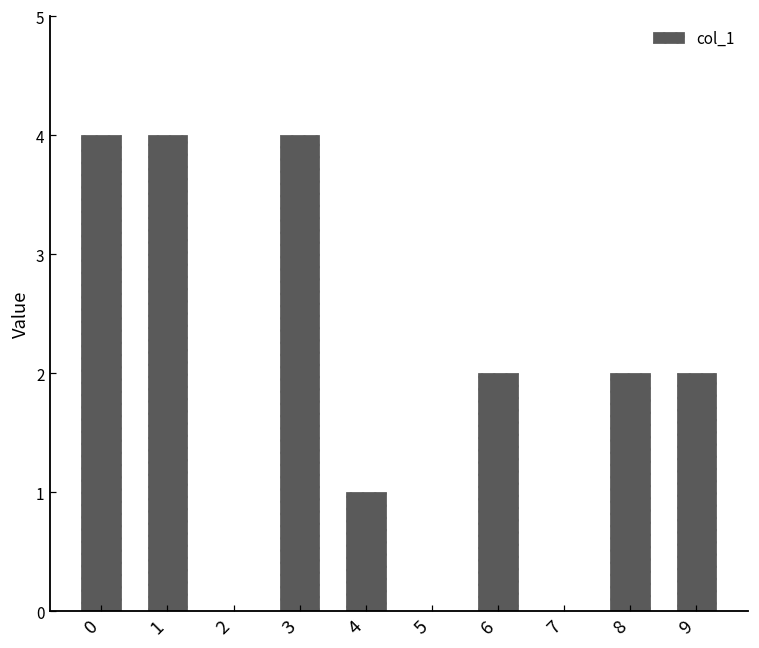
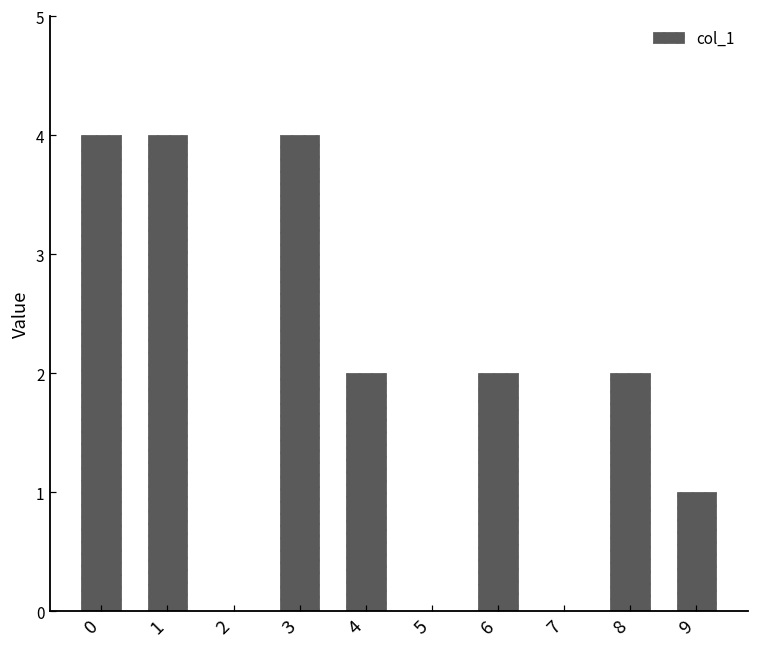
  {
    "0": 4,
    "1": 4,
    "2": 0,
    "3": 4,
-   "4": 1,
+   "4": 2,
    "5": 0,
    "6": 2,
    "7": 0,
    "8": 2,
-   "9": 2
+   "9": 1
  }
